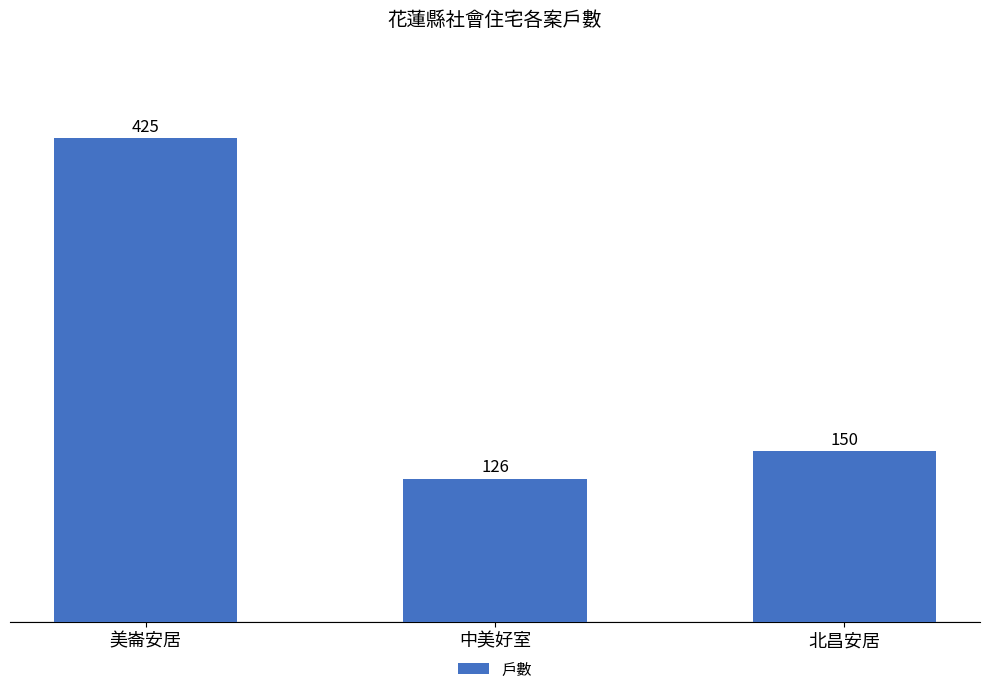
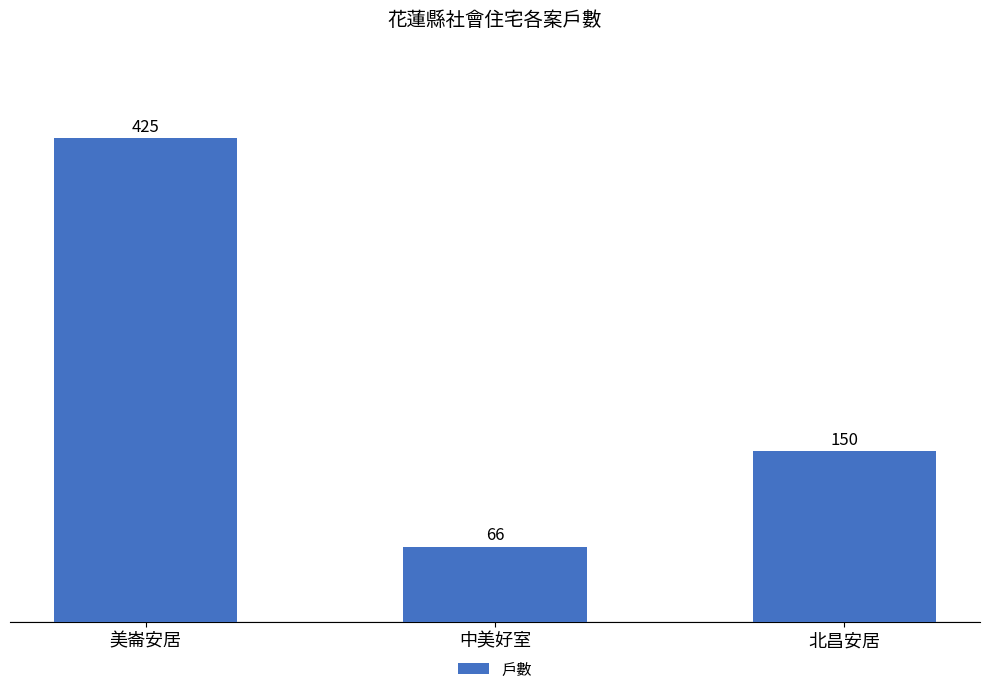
  {
    "美崙安居": 425,
-   "中美好室": 126,
+   "中美好室": 66,
    "北昌安居": 150
  }
